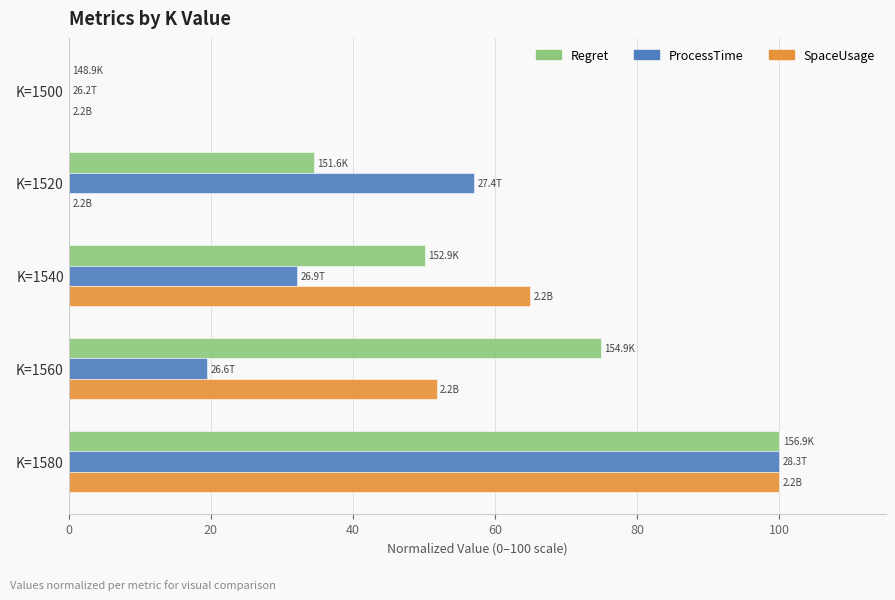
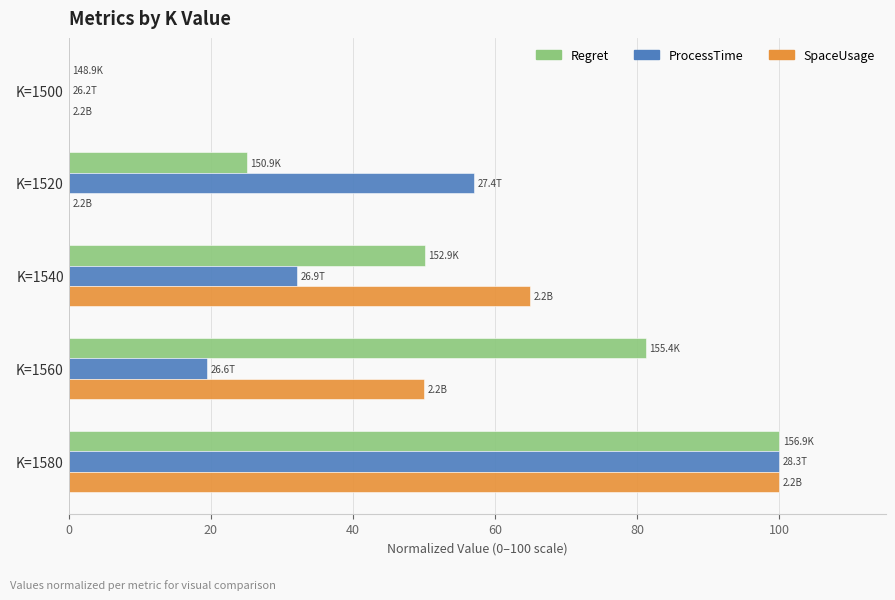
  {
    "Regret": {
-     "K=1520": "151.6K",
-     "K=1560": "154.9K"
+     "K=1520": "150.9K",
+     "K=1560": "155.4K"
    },
    "SpaceUsage": {
-     "K=1560": "52"
+     "K=1560": "50"
    }
  }
